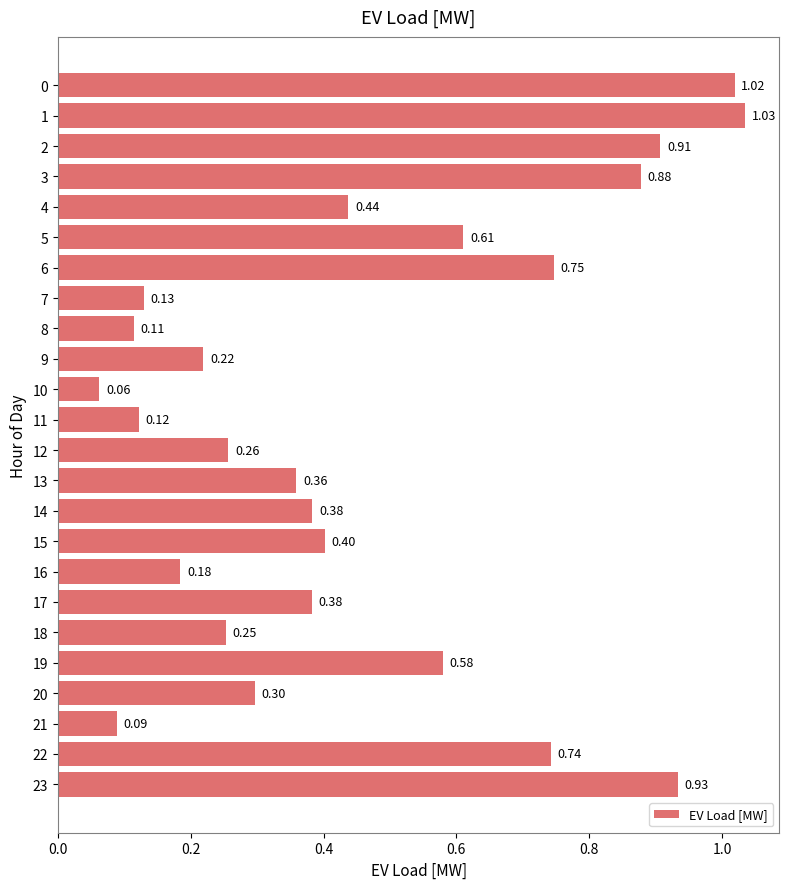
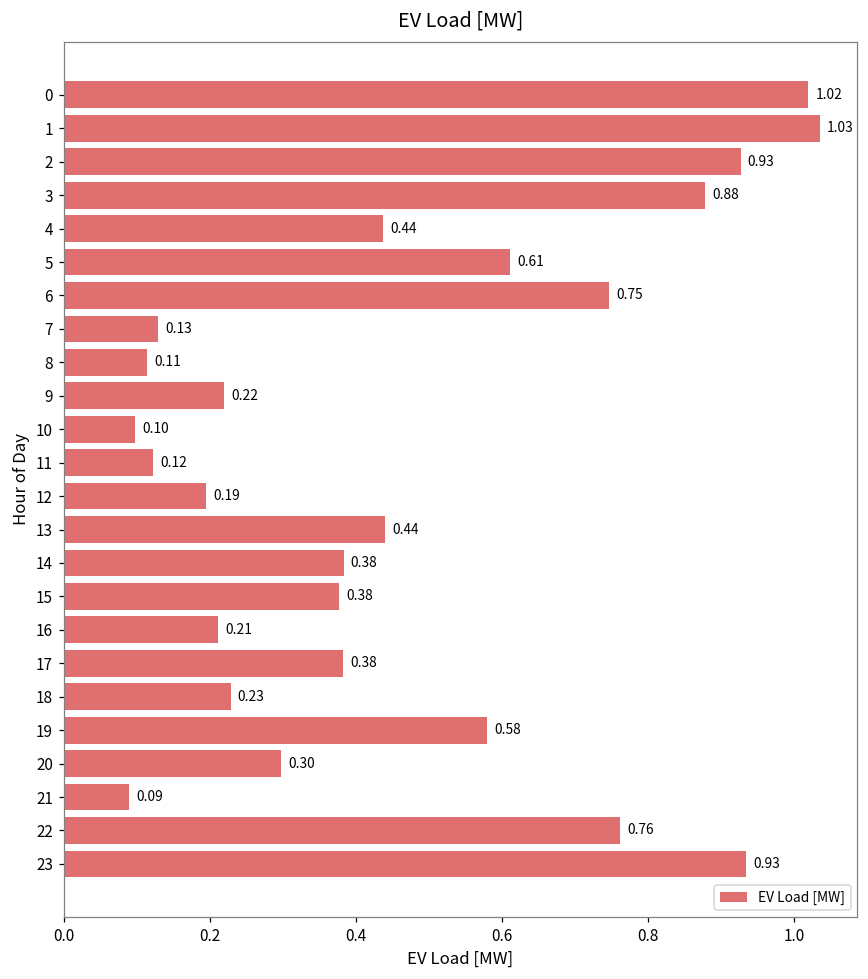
  {
    "0": 1.02,
    "1": 1.03,
-   "2": 0.91,
+   "2": 0.93,
    "3": 0.88,
    "4": 0.44,
    "5": 0.61,
    "6": 0.75,
    "7": 0.13,
    "8": 0.11,
    "9": 0.22,
-   "10": 0.06,
+   "10": 0.10,
    "11": 0.12,
-   "12": 0.26,
-   "13": 0.36,
+   "12": 0.19,
+   "13": 0.44,
    "14": 0.38,
-   "15": 0.40,
-   "16": 0.18,
+   "15": 0.38,
+   "16": 0.21,
    "17": 0.38,
-   "18": 0.25,
+   "18": 0.23,
    "19": 0.58,
    "20": 0.30,
    "21": 0.09,
-   "22": 0.74,
+   "22": 0.76,
    "23": 0.93
  }
